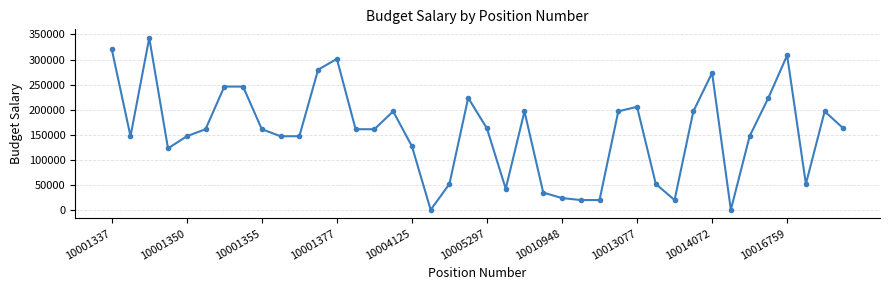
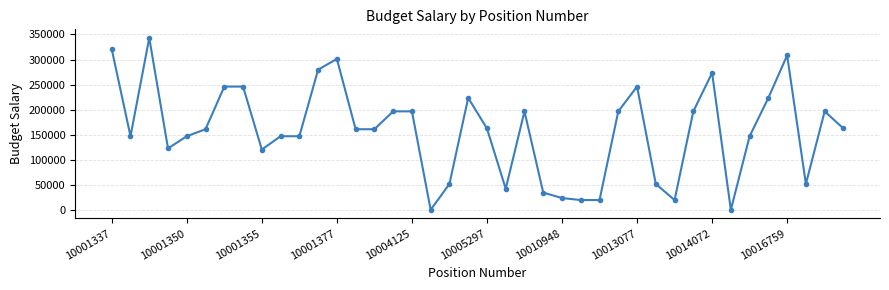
  {
    "10001337": 320000,
    "10001350": 150000,
-   "10001355": 160000,
+   "10001355": 120000,
    "10001377": 300000,
-   "10004125": 130000,
+   "10004125": 200000,
    "10005297": 160000,
    "10010948": 20000,
-   "10013077": 210000,
+   "10013077": 250000,
    "10014072": 270000,
    "10016759": 310000
  }
